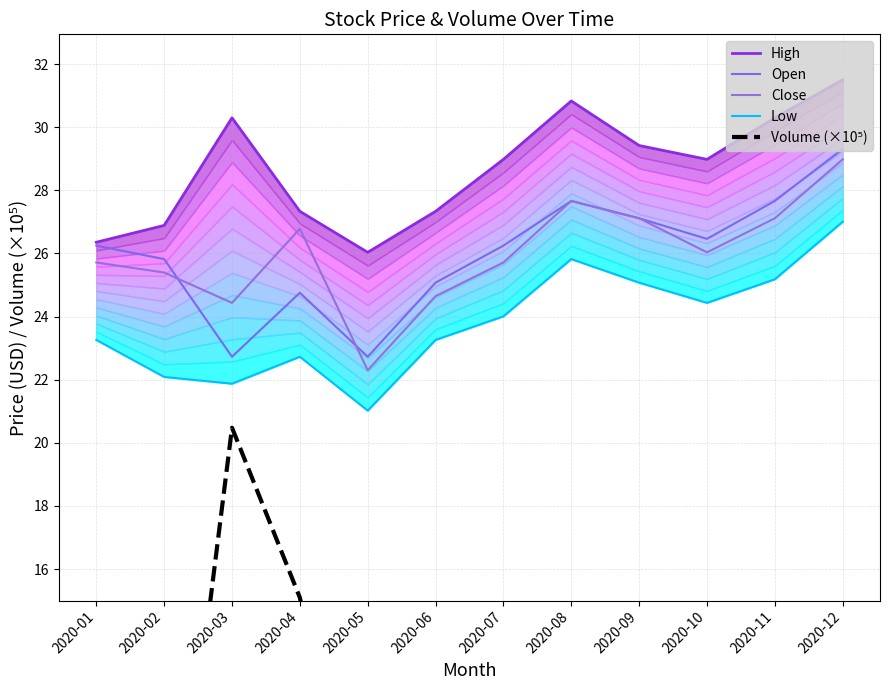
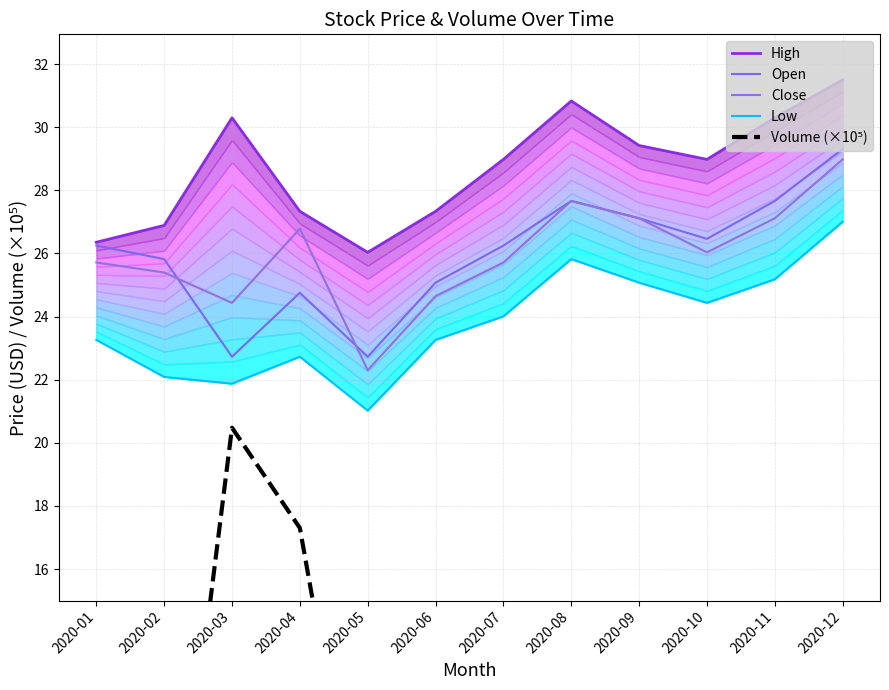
  {
    "Volume (×10⁵)": {
      "2020-03": 20.5,
-     "2020-04": 15.1
+     "2020-04": 17.3
    }
  }
